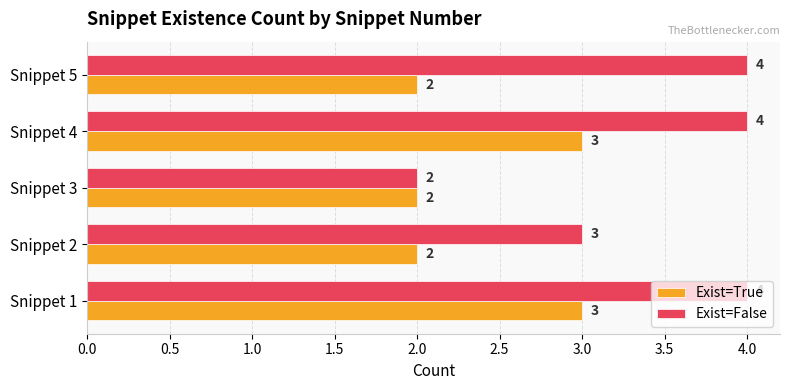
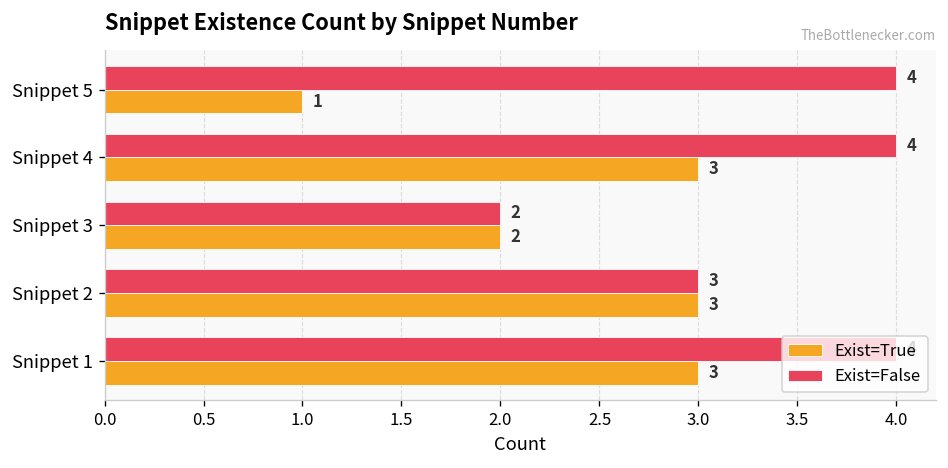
  {
    "Exist=True": {
-     "Snippet 5": 2,
+     "Snippet 5": 1,
      "Snippet 4": 3,
      "Snippet 3": 2,
-     "Snippet 2": 2,
+     "Snippet 2": 3,
      "Snippet 1": 3
    },
    "Exist=False": {
      "Snippet 5": 4,
      "Snippet 4": 4,
      "Snippet 3": 2,
      "Snippet 2": 3
    }
  }
